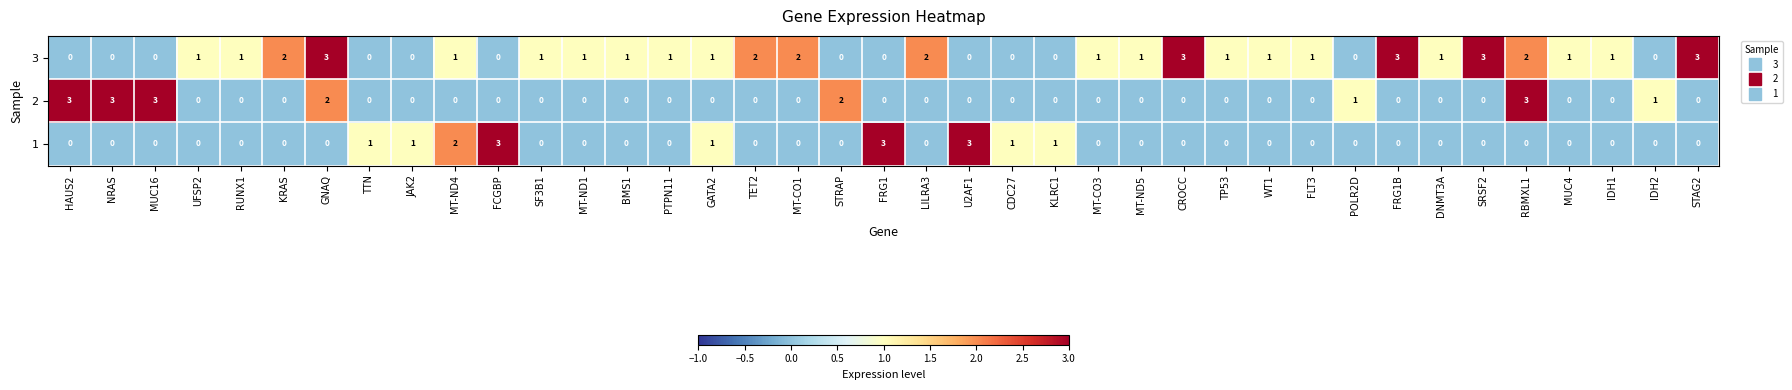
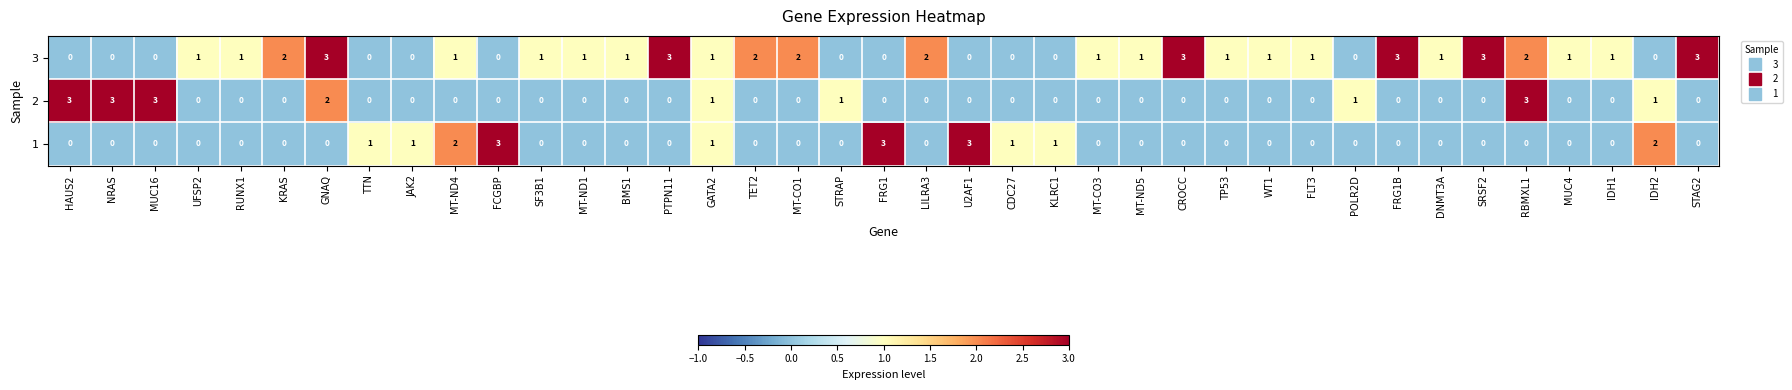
  {
    "3": {
      "HAUS2": 0,
      "NRAS": 0,
      "MUC16": 0,
      "UFSP2": 1,
      "RUNX1": 1,
      "KRAS": 2,
      "GNAQ": 3,
      "TTN": 0,
      "JAK2": 0,
      "MT-ND4": 1,
      "FCGBP": 0,
      "SF3B1": 1,
      "MT-ND1": 1,
      "BMS1": 1,
-     "PTPN11": 1,
+     "PTPN11": 3,
      "GATA2": 1,
      "TET2": 2,
      "MT-CO1": 2,
      "STRAP": 0,
      "FRG1": 0,
      "LILRA3": 2,
      "U2AF1": 0,
      "CDC27": 0,
      "KLRC1": 0,
      "MT-CO3": 1,
      "MT-ND5": 1,
      "CROCC": 3,
      "TP53": 1,
      "WT1": 1,
      "FLT3": 1,
      "POLR2D": 0,
      "FRG1B": 3,
      "DNMT3A": 1,
      "SRSF2": 3,
      "RBMXL1": 2,
      "MUC4": 1,
      "IDH1": 1,
      "IDH2": 0,
      "STAG2": 3
    },
    "2": {
      "HAUS2": 3,
      "NRAS": 3,
      "MUC16": 3,
      "UFSP2": 0,
      "RUNX1": 0,
      "KRAS": 0,
      "GNAQ": 2,
      "TTN": 0,
      "JAK2": 0,
      "MT-ND4": 0,
      "FCGBP": 0,
      "SF3B1": 0,
      "MT-ND1": 0,
      "BMS1": 0,
      "PTPN11": 0,
-     "GATA2": 0,
+     "GATA2": 1,
      "TET2": 0,
      "MT-CO1": 0,
-     "STRAP": 2,
+     "STRAP": 1,
      "FRG1": 0,
      "LILRA3": 0,
      "U2AF1": 0,
      "CDC27": 0,
      "KLRC1": 0,
      "MT-CO3": 0,
      "MT-ND5": 0,
      "CROCC": 0,
      "TP53": 0,
      "WT1": 0,
      "FLT3": 0,
      "POLR2D": 1,
      "FRG1B": 0,
      "DNMT3A": 0,
      "SRSF2": 0,
      "RBMXL1": 3,
      "MUC4": 0,
      "IDH1": 0,
      "IDH2": 1,
      "STAG2": 0
    },
    "1": {
      "HAUS2": 0,
      "NRAS": 0,
      "MUC16": 0,
      "UFSP2": 0,
      "RUNX1": 0,
      "KRAS": 0,
      "GNAQ": 0,
      "TTN": 1,
      "JAK2": 1,
      "MT-ND4": 2,
      "FCGBP": 3,
      "SF3B1": 0,
      "MT-ND1": 0,
      "BMS1": 0,
      "PTPN11": 0,
      "GATA2": 1,
      "TET2": 0,
      "MT-CO1": 0,
      "STRAP": 0,
      "FRG1": 3,
      "LILRA3": 0,
      "U2AF1": 3,
      "CDC27": 1,
      "KLRC1": 1,
      "MT-CO3": 0,
      "MT-ND5": 0,
      "CROCC": 0,
      "TP53": 0,
      "WT1": 0,
      "FLT3": 0,
      "POLR2D": 0,
      "FRG1B": 0,
      "DNMT3A": 0,
      "SRSF2": 0,
      "RBMXL1": 0,
      "MUC4": 0,
      "IDH1": 0,
-     "IDH2": 0,
+     "IDH2": 2,
      "STAG2": 0
    }
  }
